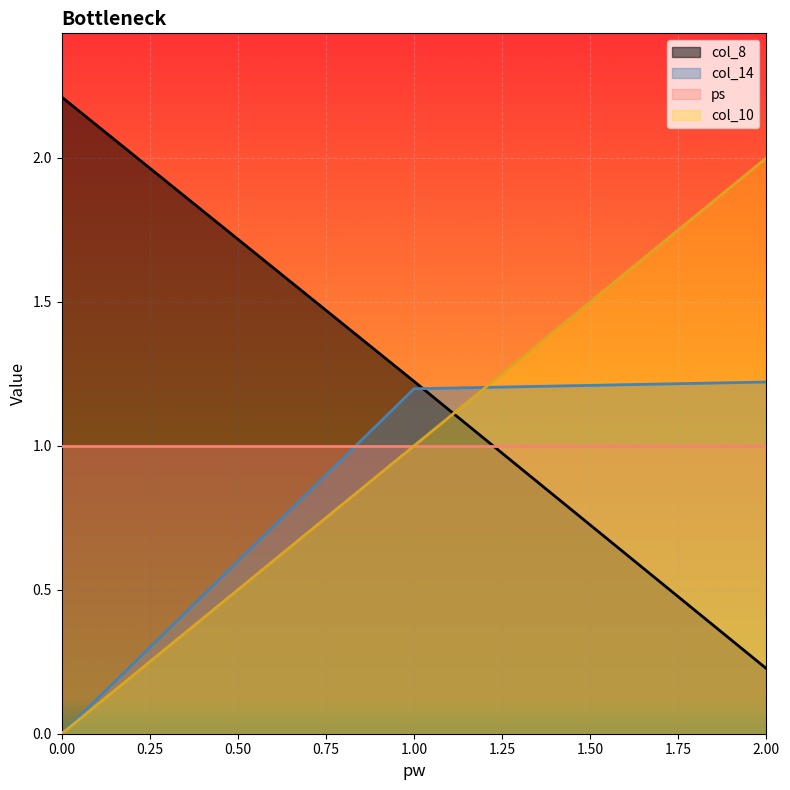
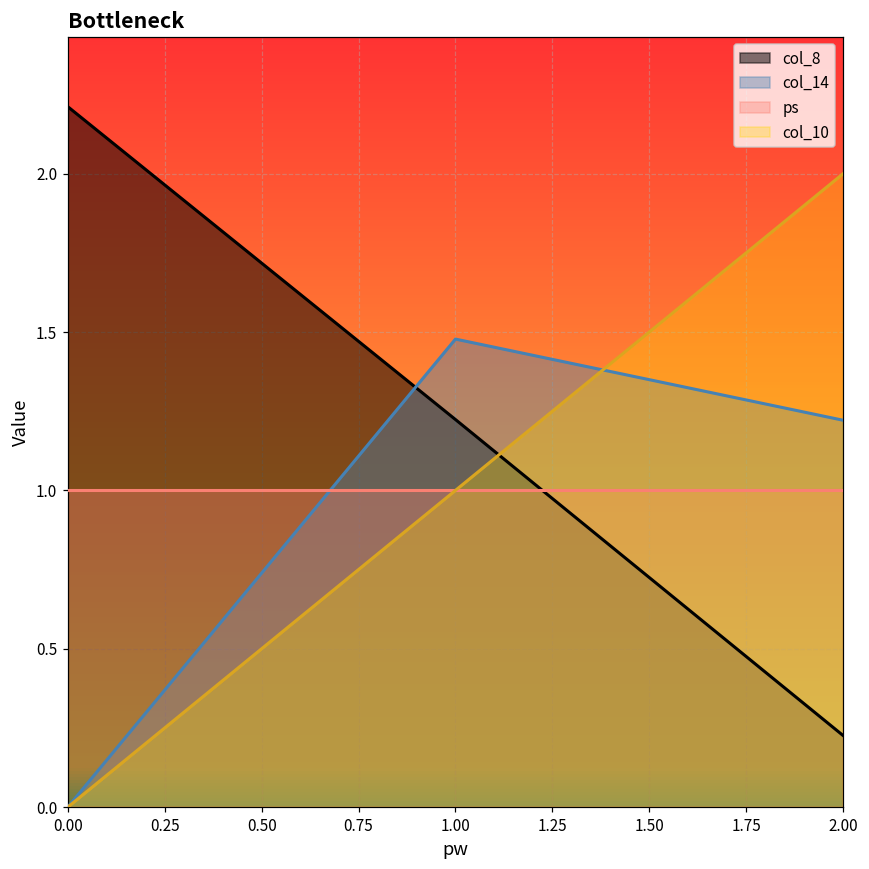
  {
    "col_8": {
      "0.00": 2.21,
      "1.00": 1.22,
      "2.00": 0.23
    },
    "col_14": {
-     "1.00": 1.20,
+     "1.00": 1.48,
      "2.00": 1.22
    },
    "ps": {
      "0.00": 1.00,
      "2.00": 1.00
    },
    "col_10": {
      "2.00": 2.00
    }
  }
